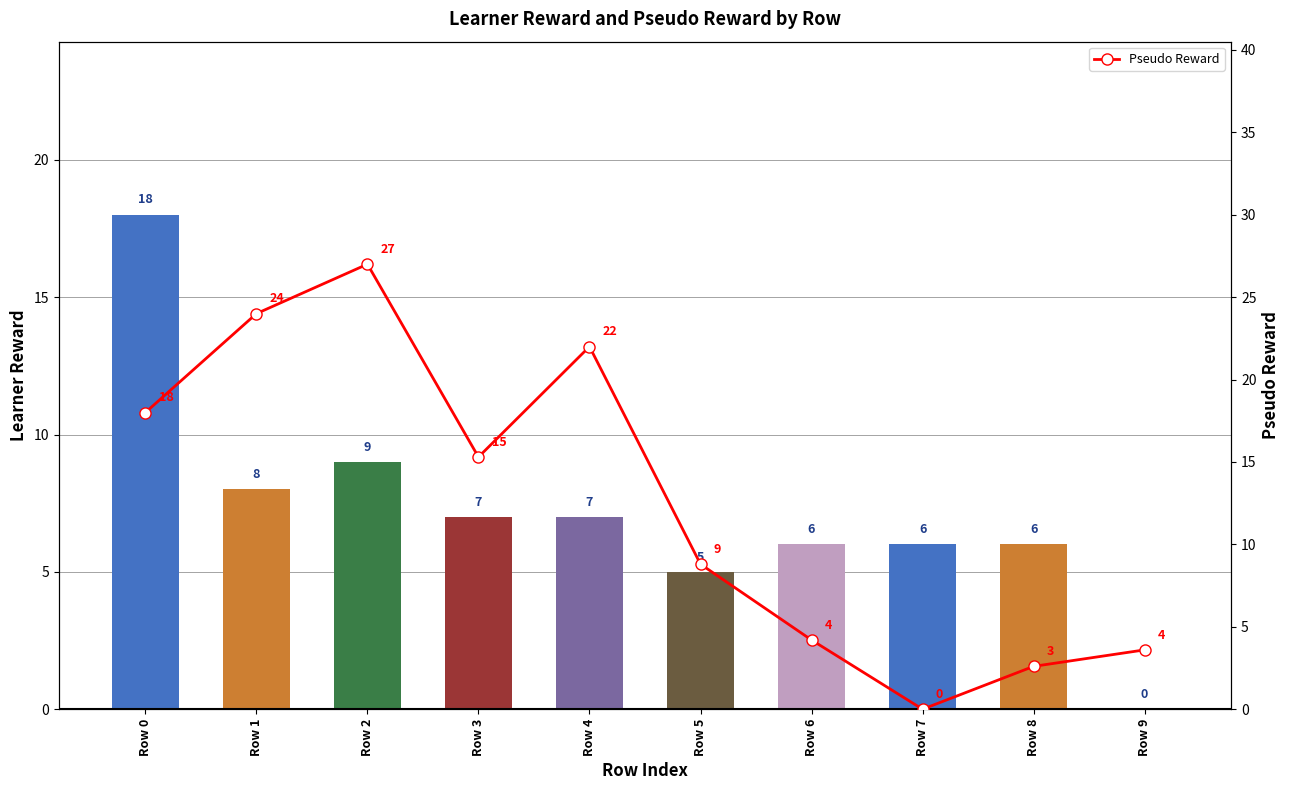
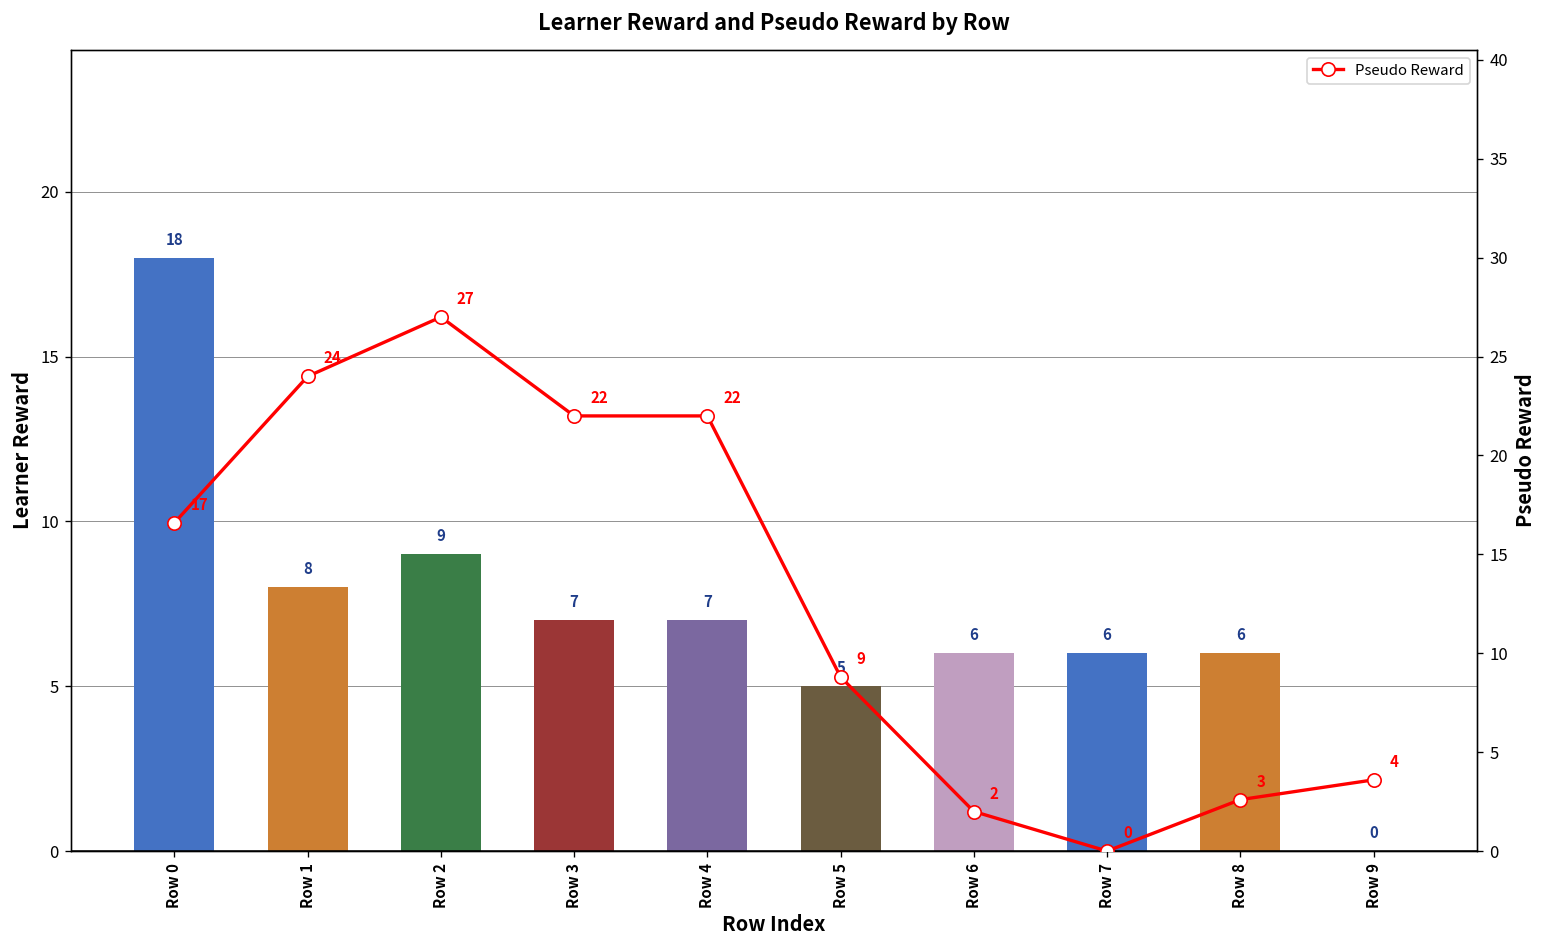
  {
    "Pseudo Reward": {
-     "Row 0": 18,
+     "Row 0": 17,
      "Row 1": 24,
      "Row 2": 27,
-     "Row 3": 15,
+     "Row 3": 22,
      "Row 4": 22,
      "Row 5": 9,
-     "Row 6": 4,
+     "Row 6": 2,
      "Row 7": 0,
      "Row 8": 3,
      "Row 9": 4
    }
  }
